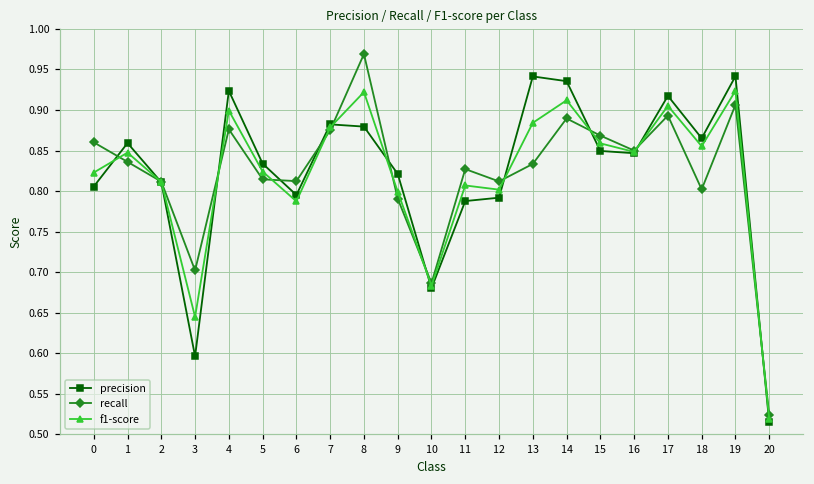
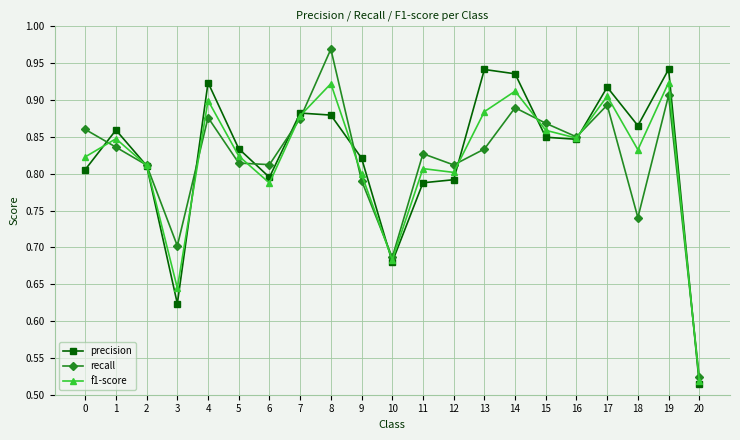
  {
    "precision": {
      "0": 0.81,
      "1": 0.86,
-     "3": 0.60,
+     "3": 0.62,
      "4": 0.92,
      "5": 0.83,
      "6": 0.80,
      "7": 0.88,
      "8": 0.88,
      "9": 0.82,
      "11": 0.79,
      "12": 0.79,
      "13": 0.94,
      "14": 0.94,
      "15": 0.85,
      "17": 0.92,
      "18": 0.87,
      "19": 0.94,
      "20": 0.51
    },
    "recall": {
      "0": 0.86,
      "1": 0.84,
      "3": 0.70,
      "4": 0.88,
      "5": 0.81,
      "6": 0.81,
      "7": 0.87,
      "8": 0.97,
      "9": 0.79,
      "11": 0.83,
      "12": 0.81,
      "13": 0.83,
      "14": 0.89,
      "15": 0.87,
      "17": 0.89,
-     "18": 0.80,
+     "18": 0.74,
      "19": 0.91,
      "20": 0.52
    },
    "f1-score": {
      "0": 0.82,
      "1": 0.85,
      "3": 0.64,
      "4": 0.90,
      "5": 0.82,
      "6": 0.79,
      "7": 0.88,
      "8": 0.92,
      "9": 0.80,
      "11": 0.81,
      "12": 0.80,
      "13": 0.88,
      "14": 0.91,
      "15": 0.86,
      "17": 0.91,
-     "18": 0.86,
+     "18": 0.83,
      "19": 0.92,
      "20": 0.52
    }
  }
